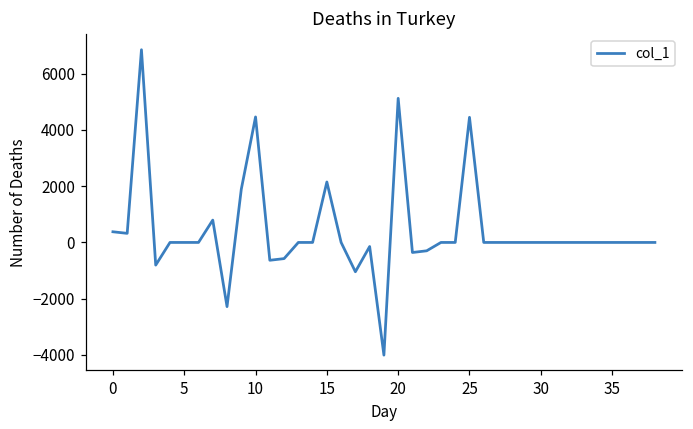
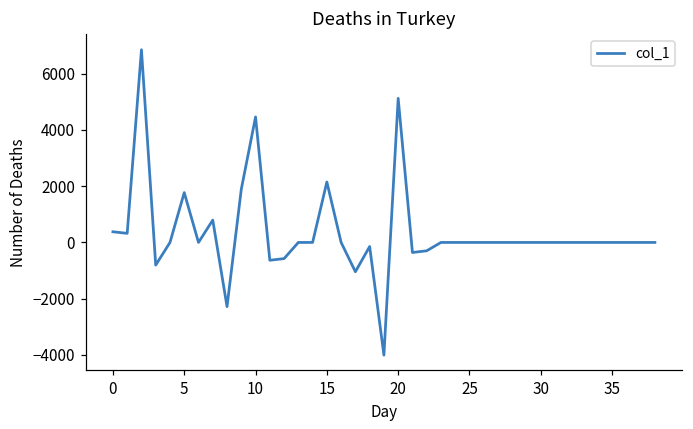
  {
    "0": 400,
-   "5": 0,
+   "5": 1800,
    "10": 4500,
    "15": 2100,
    "20": 5100,
-   "25": 4400,
+   "25": 0,
    "30": 0,
    "35": 0
  }
